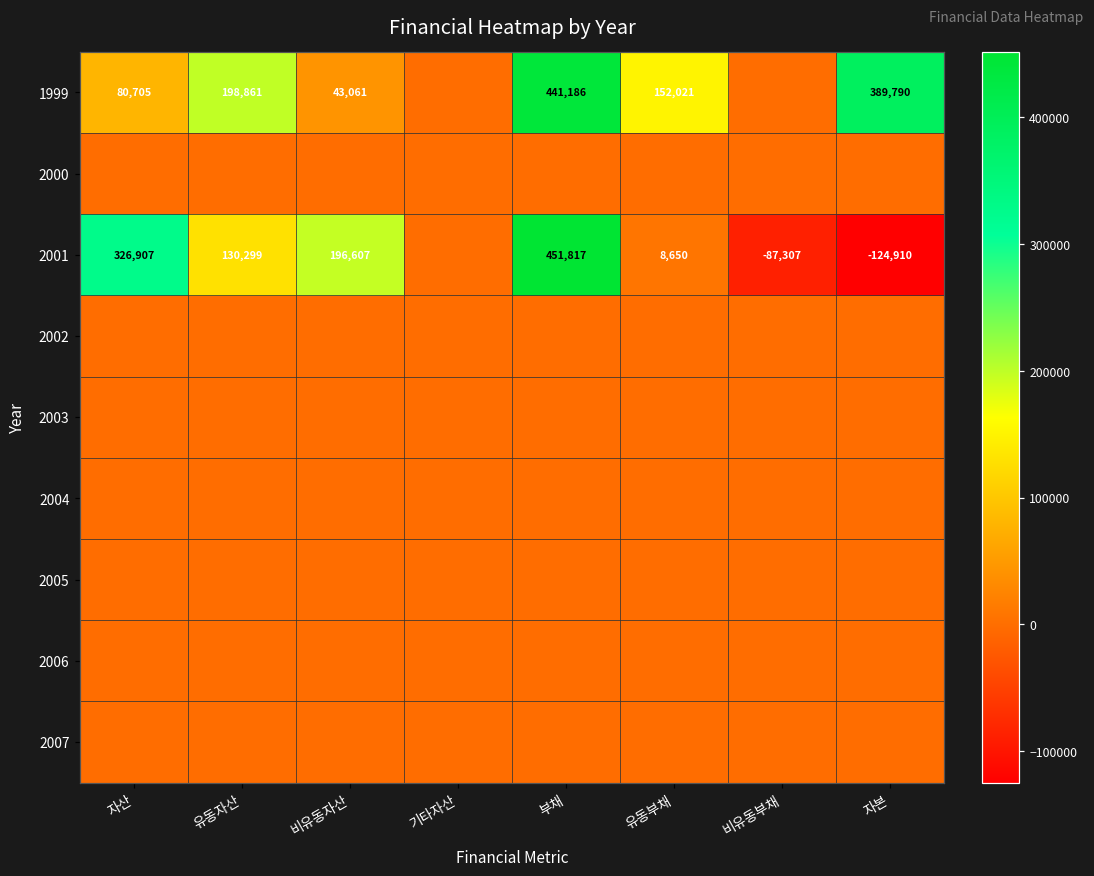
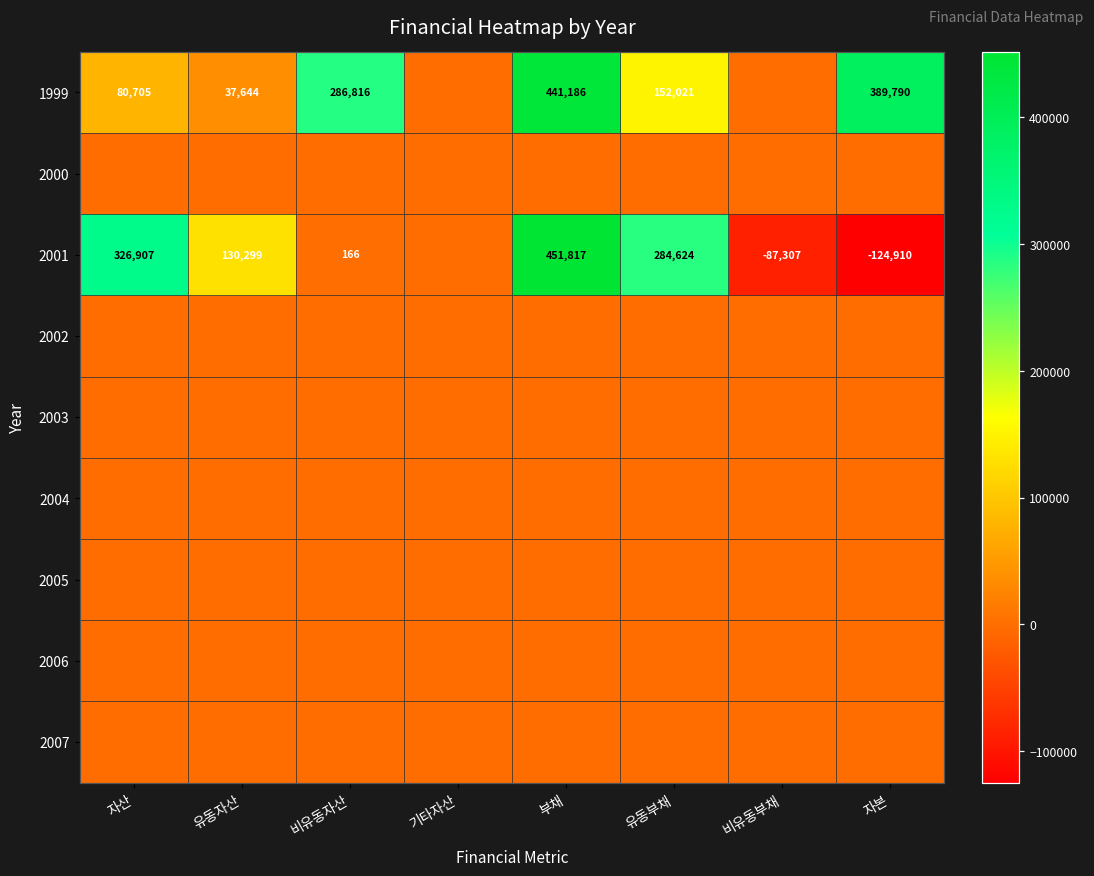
  {
    "1999": {
      "자산": "80,705",
-     "유동자산": "198,861",
-     "비유동자산": "43,061",
+     "유동자산": "37,644",
+     "비유동자산": "286,816",
      "부채": "441,186",
      "유동부채": "152,021",
      "자본": "389,790"
    },
    "2001": {
      "자산": "326,907",
      "유동자산": "130,299",
-     "비유동자산": "196,607",
+     "비유동자산": "166",
      "부채": "451,817",
-     "유동부채": "8,650",
+     "유동부채": "284,624",
      "비유동부채": "-87,307",
      "자본": "-124,910"
    }
  }
